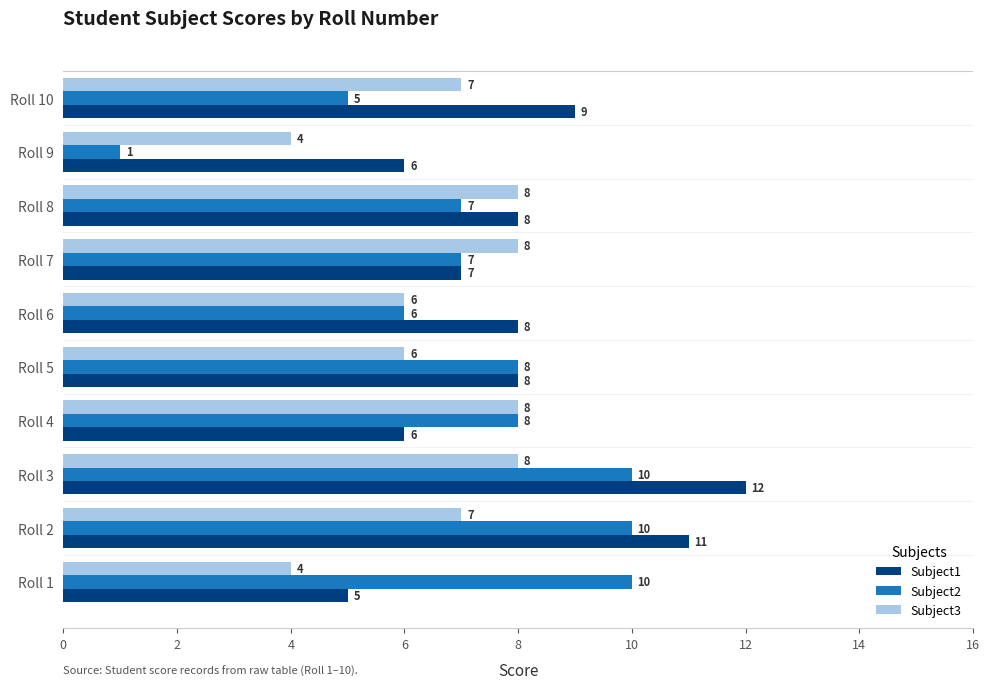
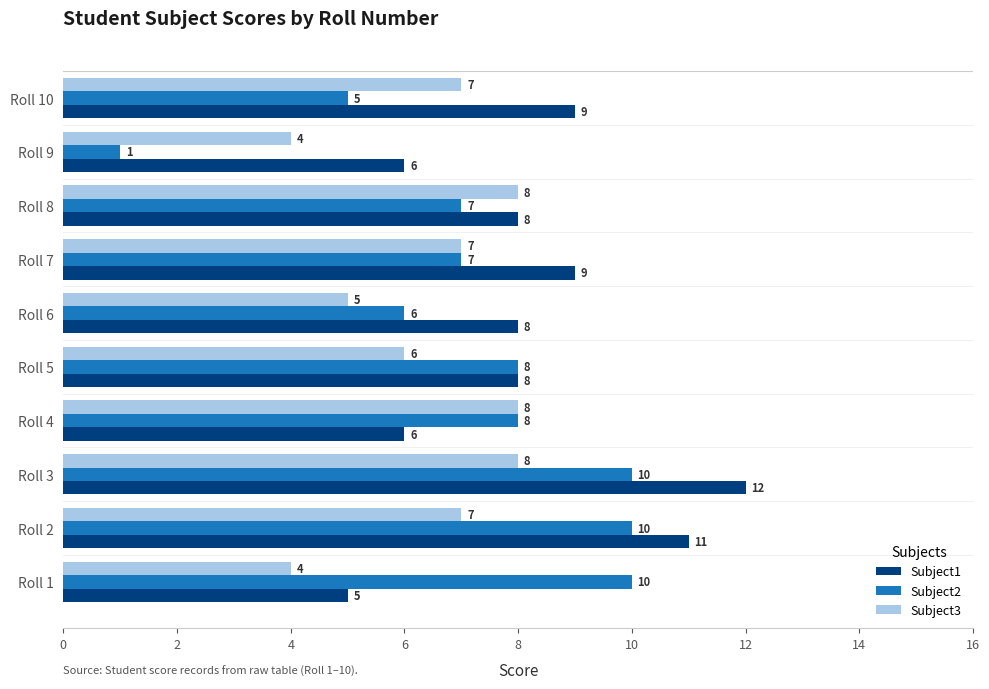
  {
    "Subject1": {
      "Roll 10": 9,
      "Roll 9": 6,
      "Roll 8": 8,
-     "Roll 7": 7,
+     "Roll 7": 9,
      "Roll 6": 8,
      "Roll 5": 8,
      "Roll 4": 6,
      "Roll 3": 12,
      "Roll 2": 11,
      "Roll 1": 5
    },
    "Subject2": {
      "Roll 10": 5,
      "Roll 9": 1,
      "Roll 8": 7,
      "Roll 7": 7,
      "Roll 6": 6,
      "Roll 5": 8,
      "Roll 4": 8,
      "Roll 3": 10,
      "Roll 2": 10,
      "Roll 1": 10
    },
    "Subject3": {
      "Roll 10": 7,
      "Roll 9": 4,
      "Roll 8": 8,
-     "Roll 7": 8,
-     "Roll 6": 6,
+     "Roll 7": 7,
+     "Roll 6": 5,
      "Roll 5": 6,
      "Roll 4": 8,
      "Roll 3": 8,
      "Roll 2": 7,
      "Roll 1": 4
    }
  }
